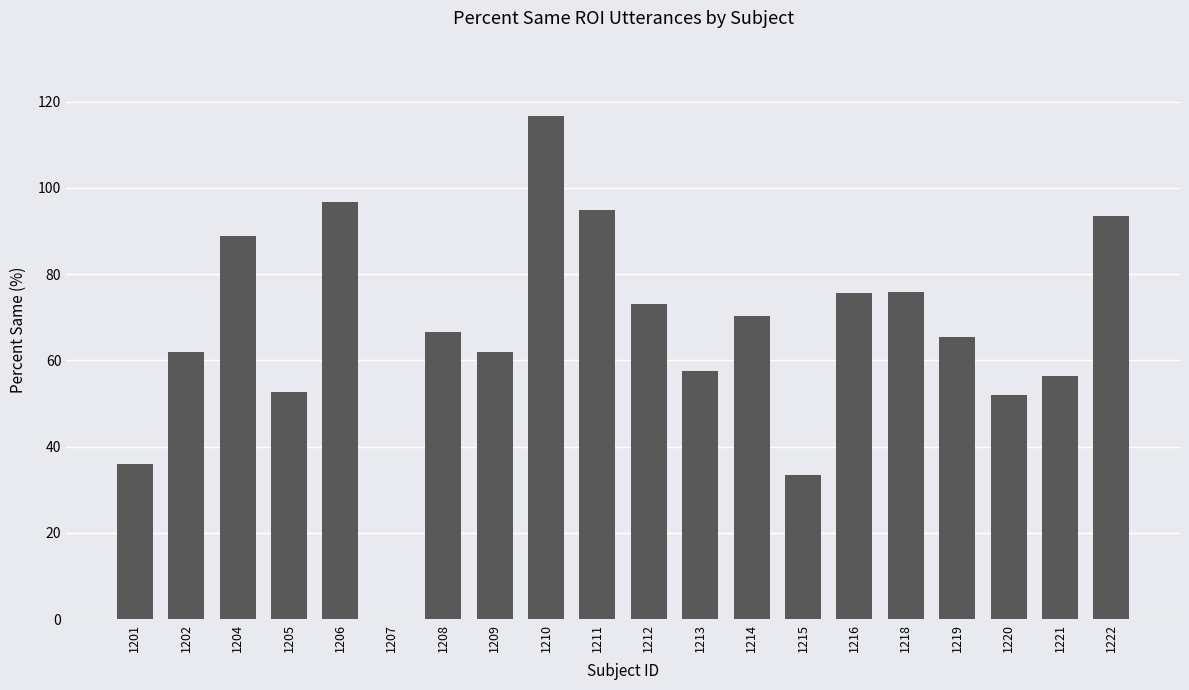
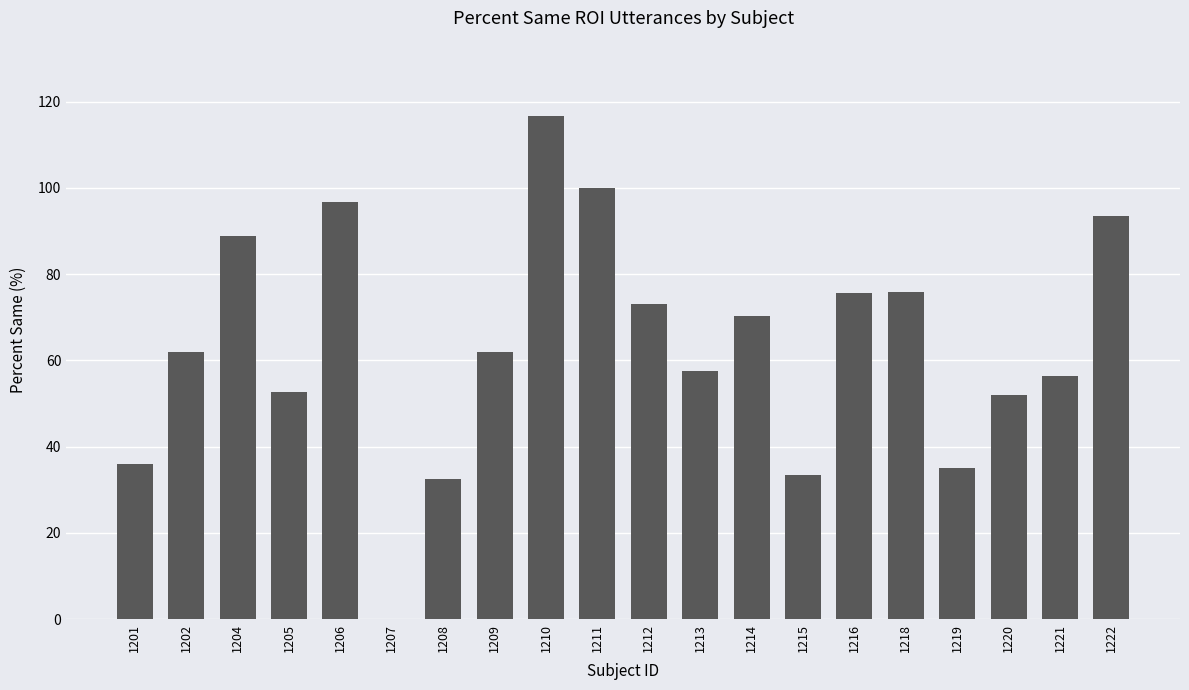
  {
    "1201": 36,
    "1202": 62,
    "1204": 89,
    "1205": 53,
    "1206": 97,
    "1207": 0,
-   "1208": 67,
+   "1208": 32,
    "1209": 62,
    "1210": 117,
-   "1211": 95,
+   "1211": 100,
    "1212": 73,
    "1213": 57,
    "1214": 70,
    "1215": 33,
    "1216": 76,
    "1218": 76,
-   "1219": 66,
+   "1219": 35,
    "1220": 52,
    "1221": 56,
    "1222": 94
  }
